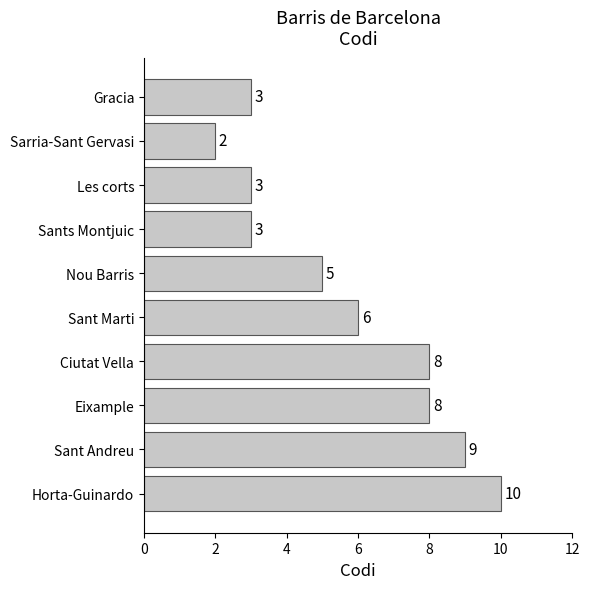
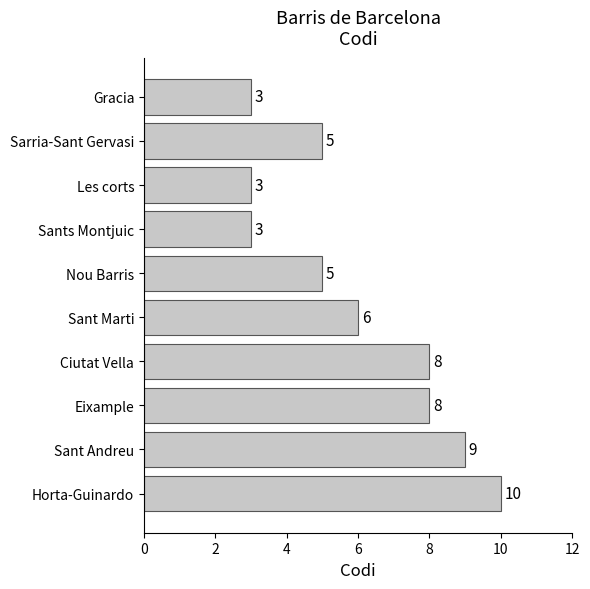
  {
    "Gracia": 3,
-   "Sarria-Sant Gervasi": 2,
+   "Sarria-Sant Gervasi": 5,
    "Les corts": 3,
    "Sants Montjuic": 3,
    "Nou Barris": 5,
    "Sant Marti": 6,
    "Ciutat Vella": 8,
    "Eixample": 8,
    "Sant Andreu": 9,
    "Horta-Guinardo": 10
  }
